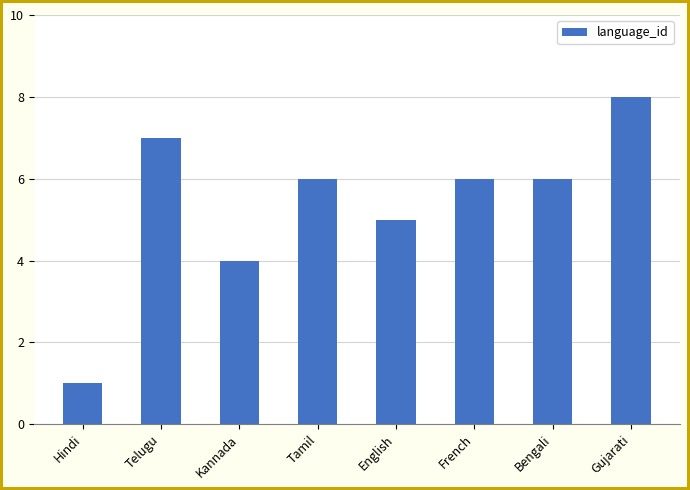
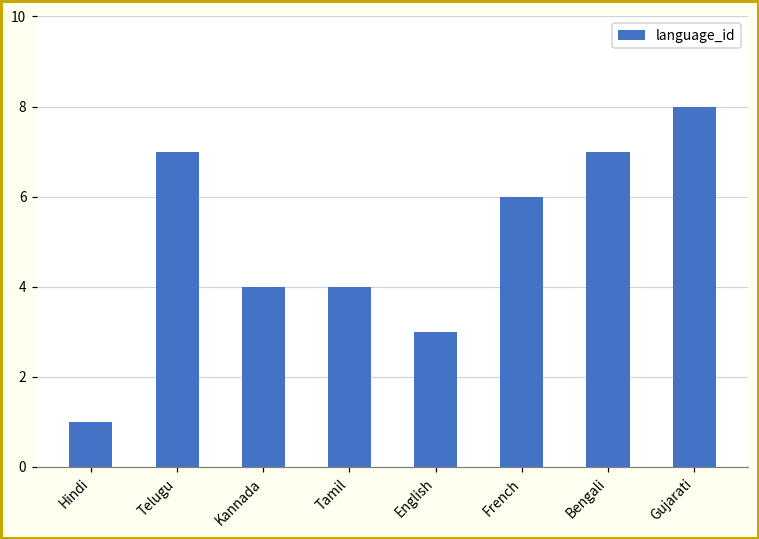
  {
    "Hindi": 1,
    "Telugu": 7,
    "Kannada": 4,
-   "Tamil": 6,
-   "English": 5,
+   "Tamil": 4,
+   "English": 3,
    "French": 6,
-   "Bengali": 6,
+   "Bengali": 7,
    "Gujarati": 8
  }
